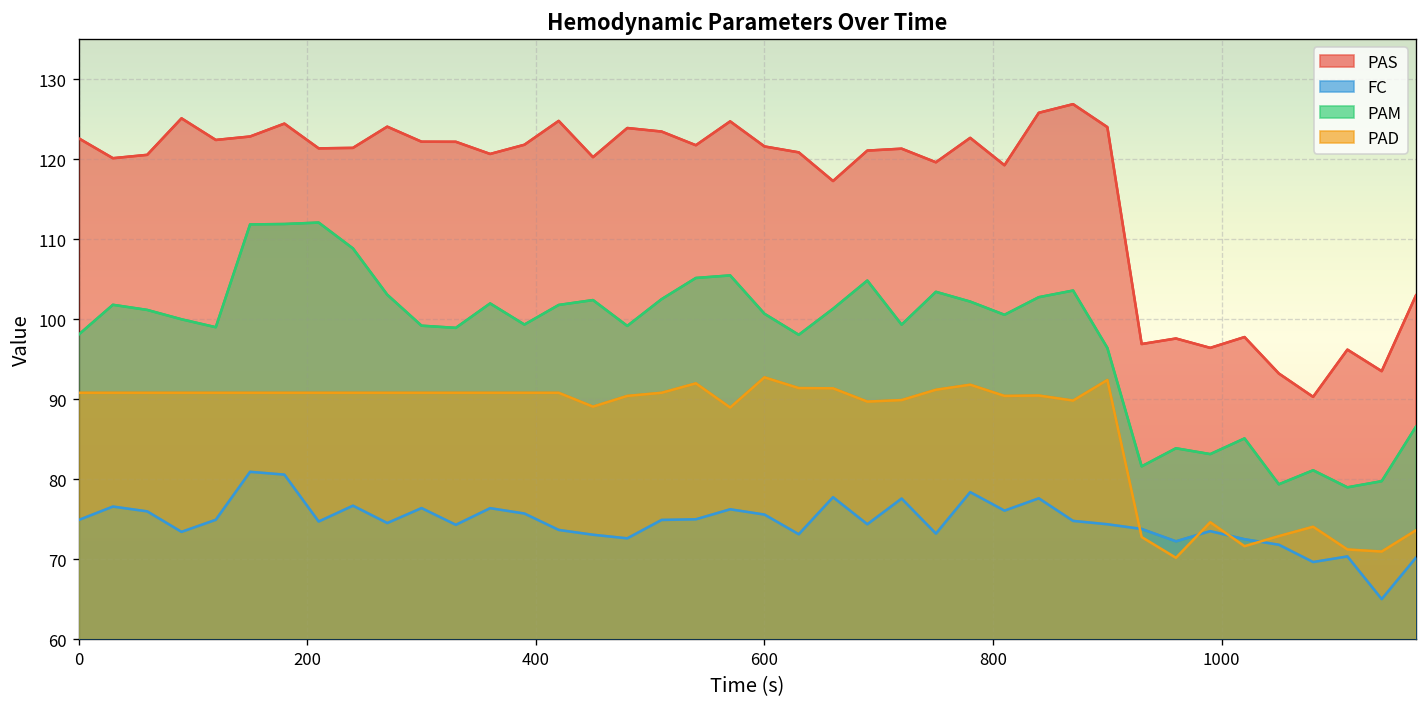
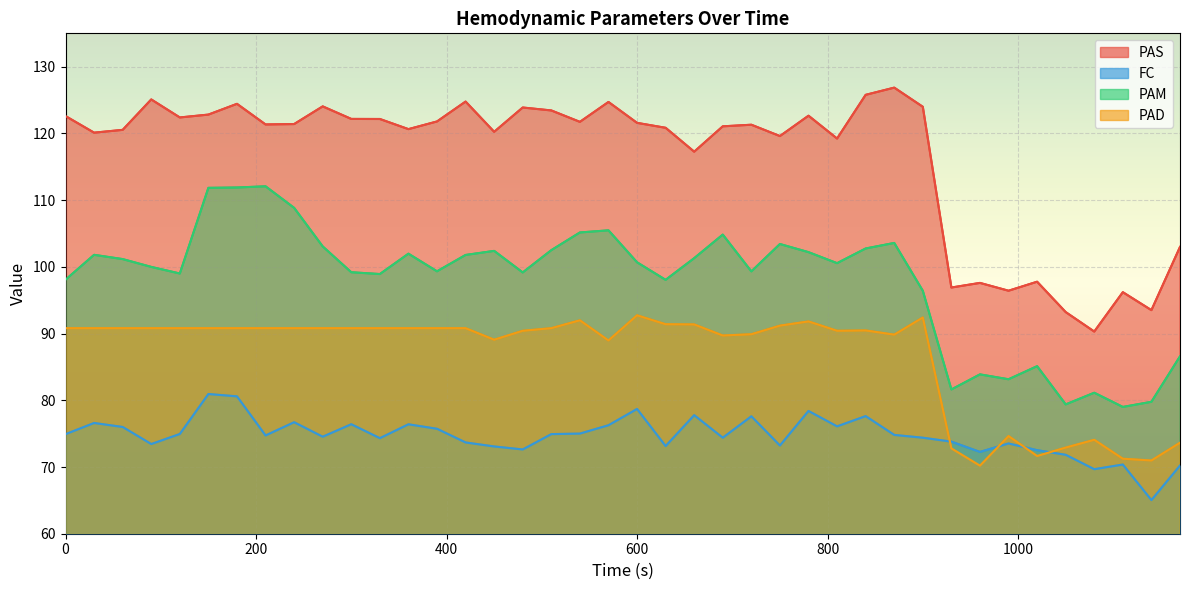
  {
    "FC": {
      "0": 75,
-     "600": 76
+     "600": 79
    },
    "PAM": {
      "0": 98,
      "600": 101
    }
  }
